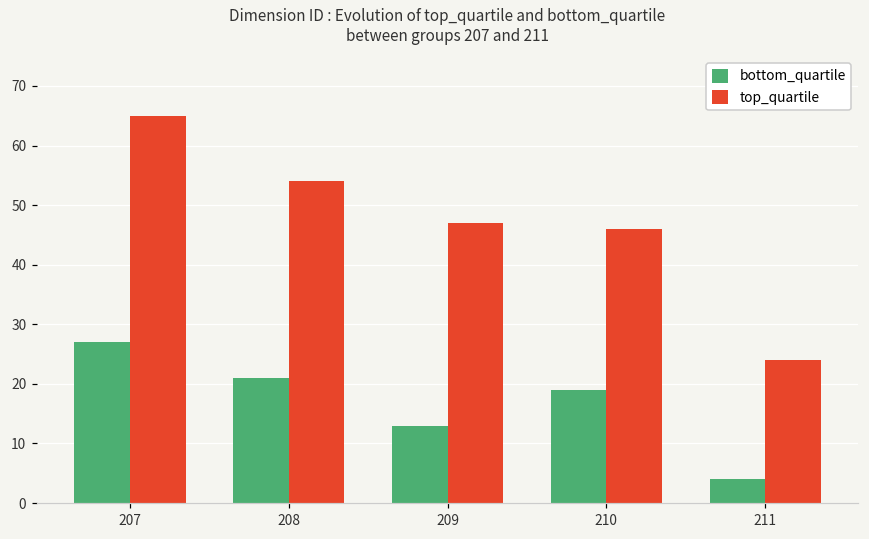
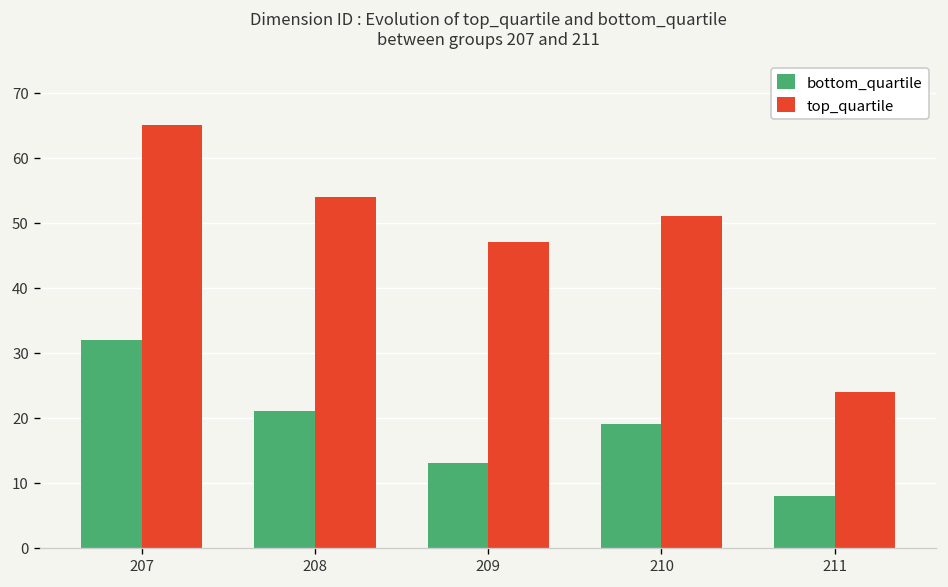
  {
    "bottom_quartile": {
-     "207": 27,
+     "207": 32,
      "208": 21,
      "209": 13,
      "210": 19,
-     "211": 4
+     "211": 8
    },
    "top_quartile": {
      "207": 65,
      "208": 54,
      "209": 47,
-     "210": 46,
+     "210": 51,
      "211": 24
    }
  }
